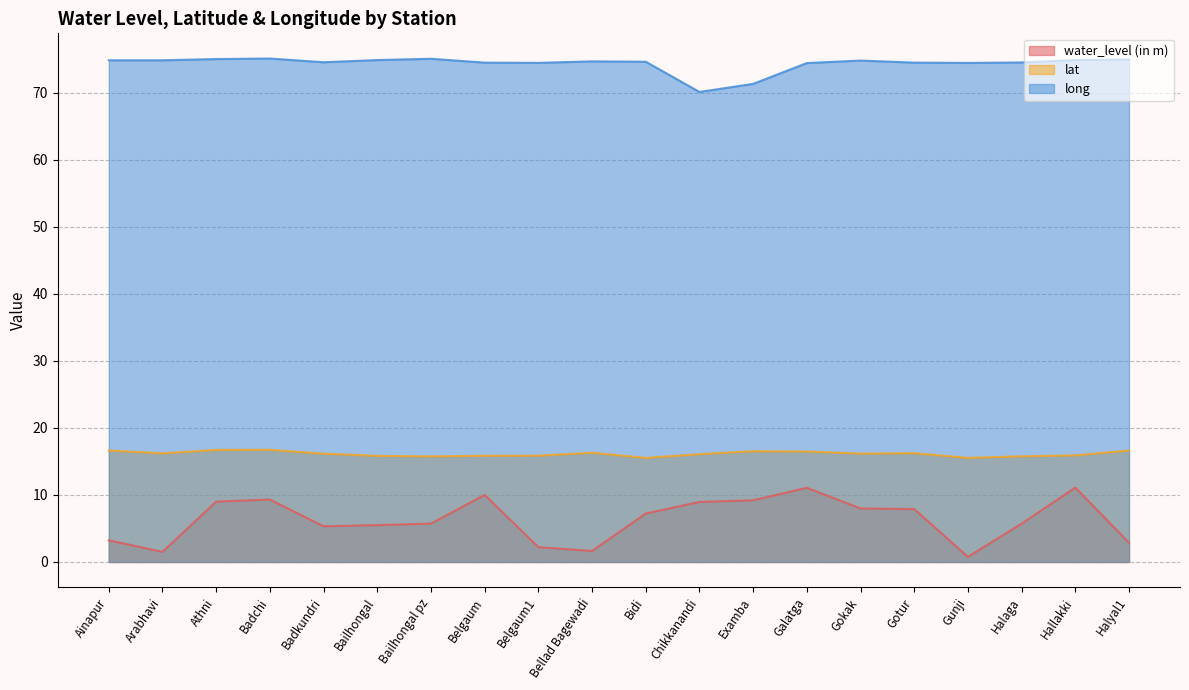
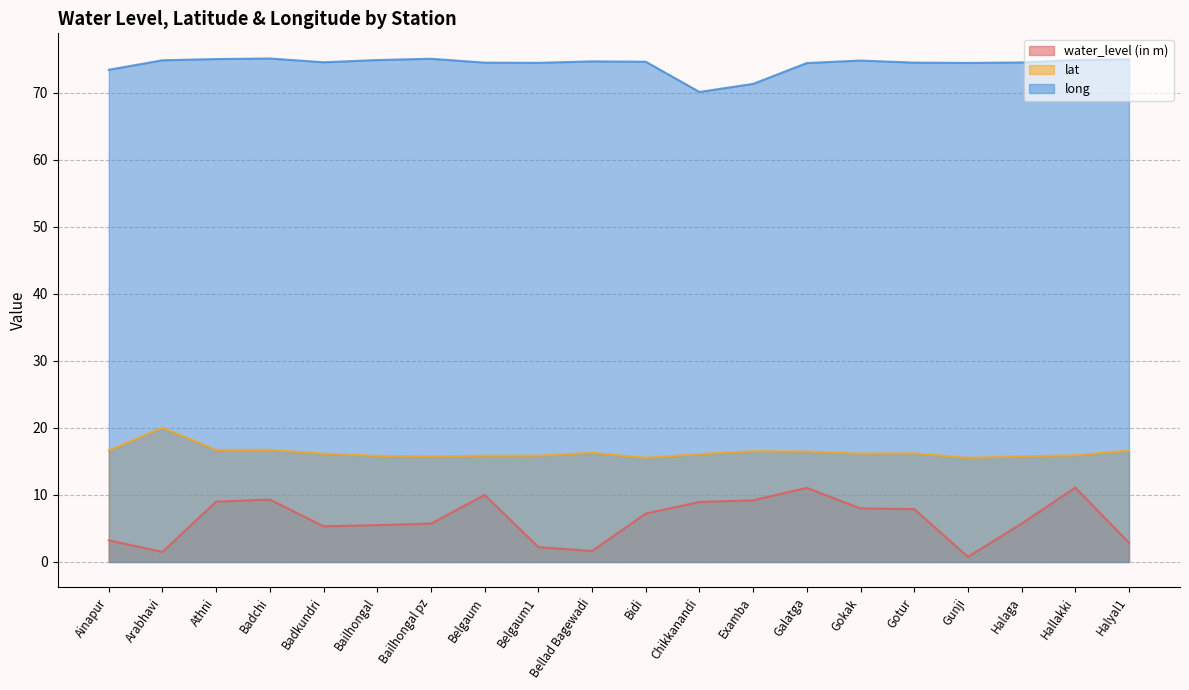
  {
    "water_level (in m)": {
      "Ainapur": 3,
      "Arabhavi": 2,
      "Athni": 9,
      "Badchi": 9,
      "Badkundri": 5,
      "Bailhongal": 6,
      "Bailhongal pz": 6,
      "Belgaum": 10,
      "Belgaum1": 2,
      "Bellad Bagewadi": 2,
      "Bidi": 7,
      "Chikkanandi": 9,
      "Examba": 9,
      "Galatga": 11,
      "Gokak": 8,
      "Gotur": 8,
      "Gunji": 1,
      "Halaga": 6,
      "Hallakki": 11,
      "Halyal1": 3
    },
    "lat": {
      "Ainapur": 17,
-     "Arabhavi": 16,
+     "Arabhavi": 20,
      "Athni": 17,
      "Badchi": 17,
      "Badkundri": 16,
      "Bailhongal": 16,
      "Bailhongal pz": 16,
      "Belgaum": 16,
      "Belgaum1": 16,
      "Bellad Bagewadi": 16,
      "Bidi": 16,
      "Chikkanandi": 16,
      "Examba": 17,
      "Galatga": 16,
      "Gokak": 16,
      "Gotur": 16,
      "Gunji": 16,
      "Halaga": 16,
      "Hallakki": 16,
      "Halyal1": 17
    },
    "long": {
-     "Ainapur": 75,
+     "Ainapur": 73,
      "Arabhavi": 75,
      "Athni": 75,
      "Badchi": 75,
      "Badkundri": 75,
      "Bailhongal": 75,
      "Bailhongal pz": 75,
      "Belgaum": 75,
      "Belgaum1": 75,
      "Bellad Bagewadi": 75,
      "Bidi": 75,
      "Chikkanandi": 70,
      "Examba": 71,
      "Galatga": 74,
      "Gokak": 75,
      "Gotur": 75,
      "Gunji": 74,
      "Halaga": 75
    }
  }
